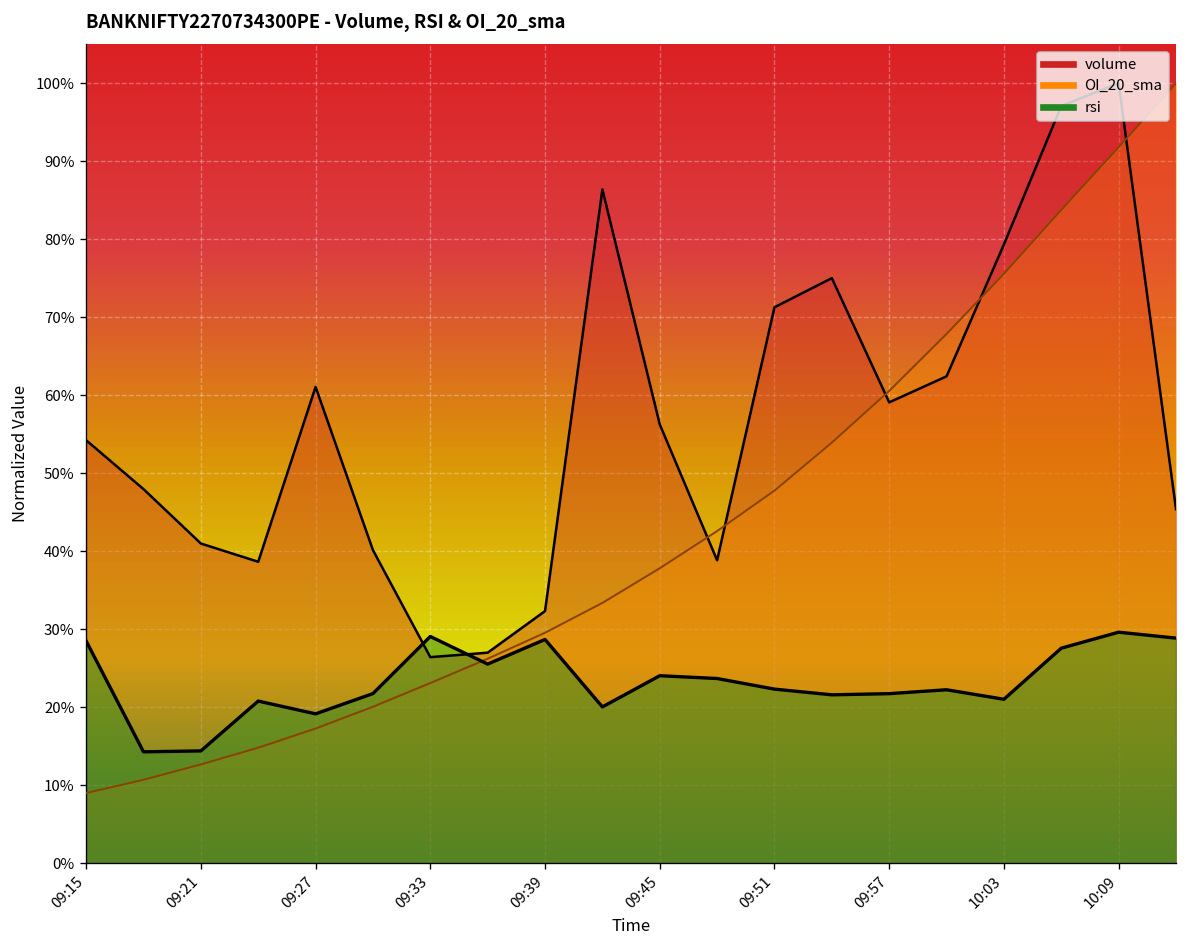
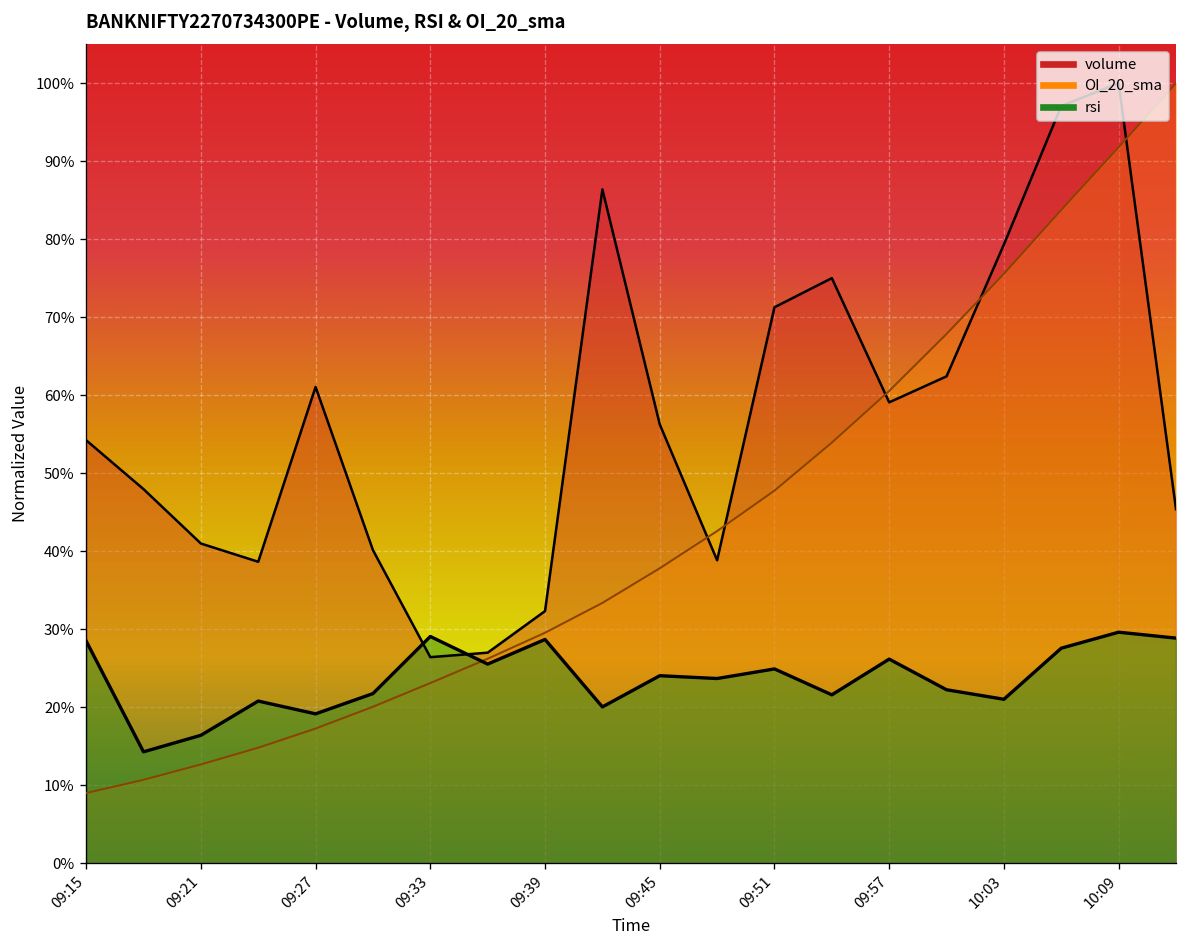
  {
    "rsi": {
      "09:15": "28%",
-     "09:21": "14%",
+     "09:21": "16%",
      "09:27": "19%",
      "09:33": "29%",
      "09:39": "29%",
      "09:45": "24%",
-     "09:51": "22%",
-     "09:57": "22%",
+     "09:51": "25%",
+     "09:57": "26%",
      "10:03": "21%",
      "10:09": "30%"
    }
  }
